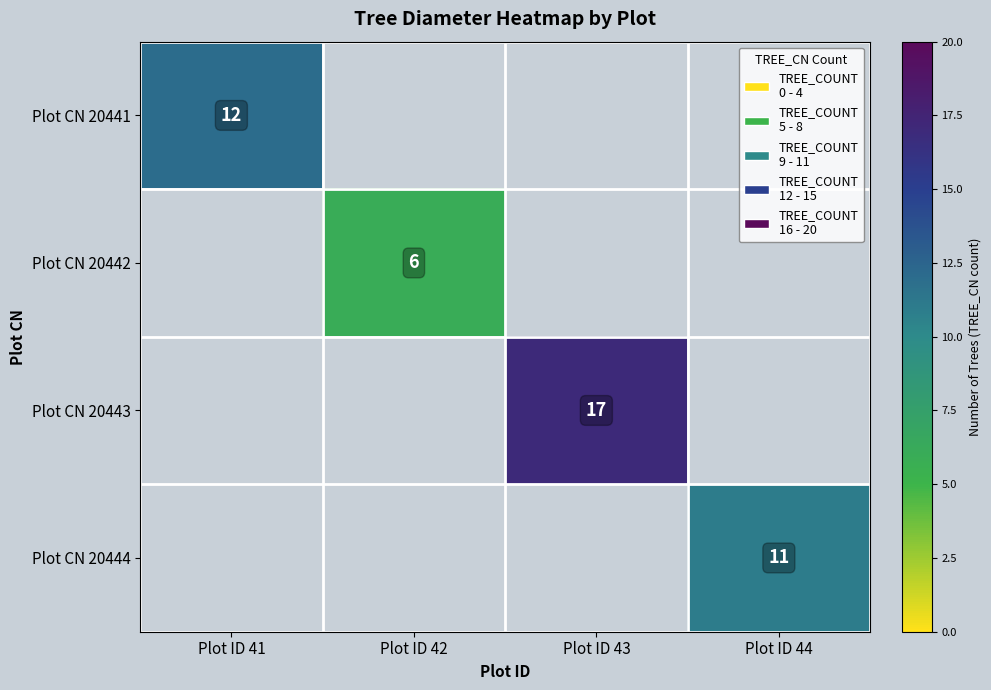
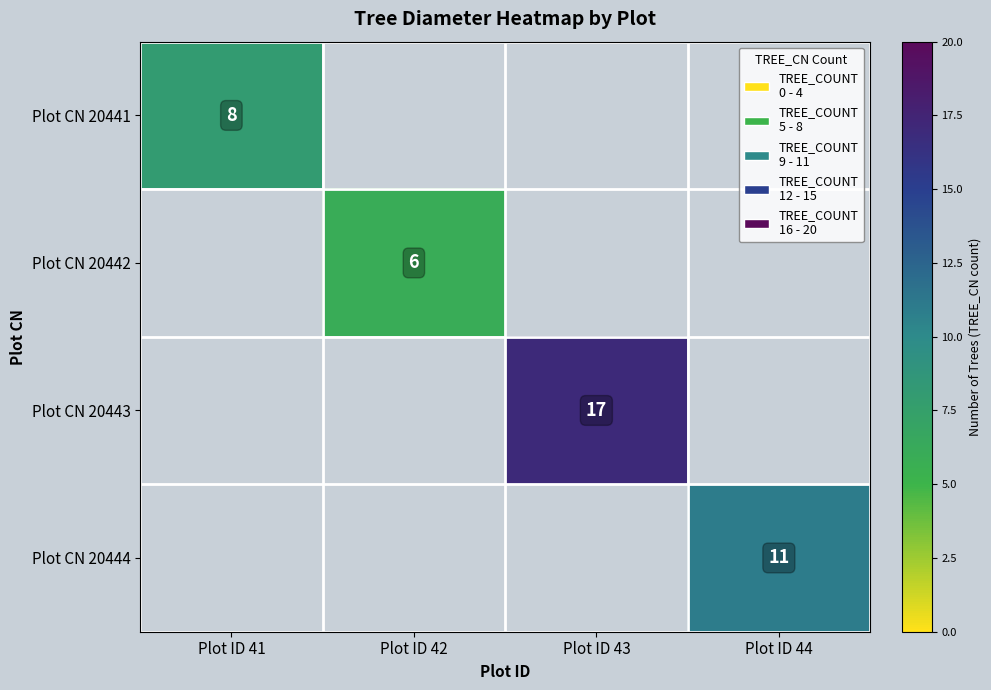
  {
    "Plot CN 20441": {
-     "Plot ID 41": 12
+     "Plot ID 41": 8
    }
  }
